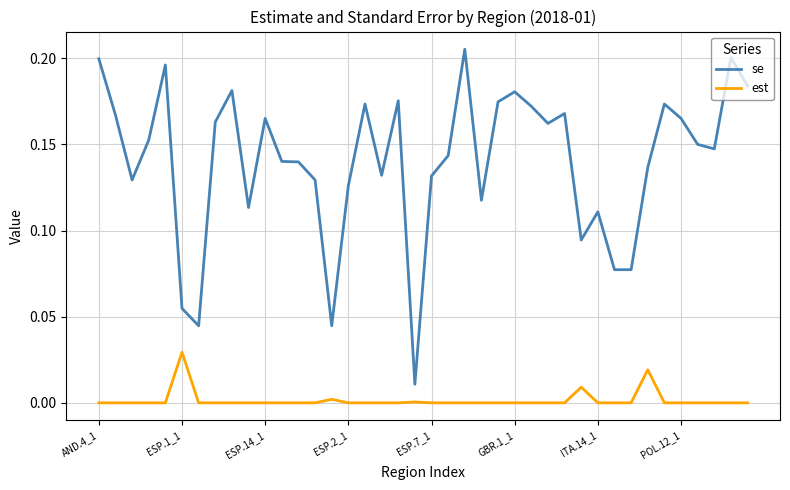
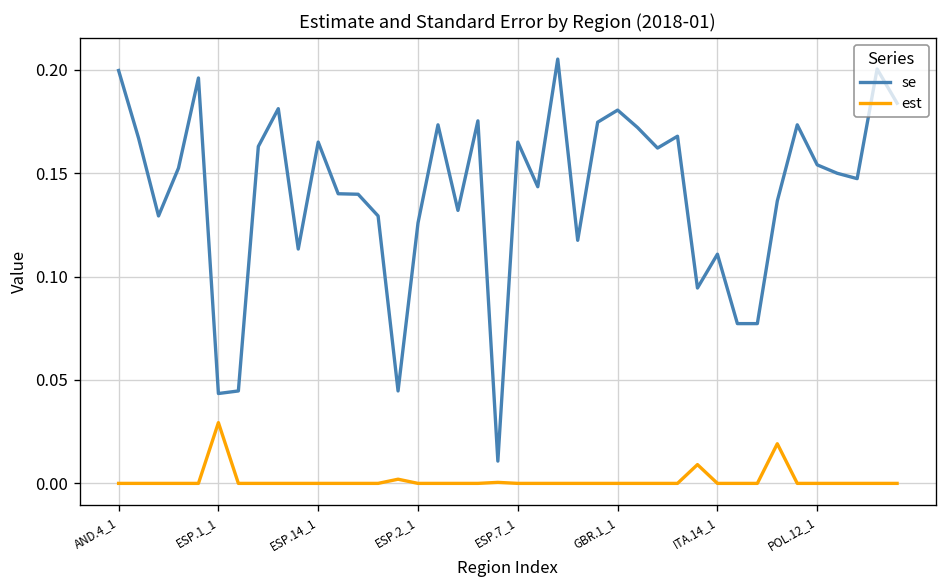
  {
    "se": {
      "AND.4_1": 0.200,
-     "ESP.1_1": 0.055,
+     "ESP.1_1": 0.043,
      "ESP.14_1": 0.165,
      "ESP.2_1": 0.126,
-     "ESP.7_1": 0.132,
+     "ESP.7_1": 0.165,
      "GBR.1_1": 0.181,
      "ITA.14_1": 0.111,
-     "POL.12_1": 0.165
+     "POL.12_1": 0.154
    },
    "est": {
      "AND.4_1": 0.000,
      "ESP.1_1": 0.029,
      "ESP.14_1": 0.000,
      "ESP.2_1": 0.000,
      "ESP.7_1": 0.000,
      "GBR.1_1": 0.000,
      "ITA.14_1": 0.000,
      "POL.12_1": 0.000
    }
  }
